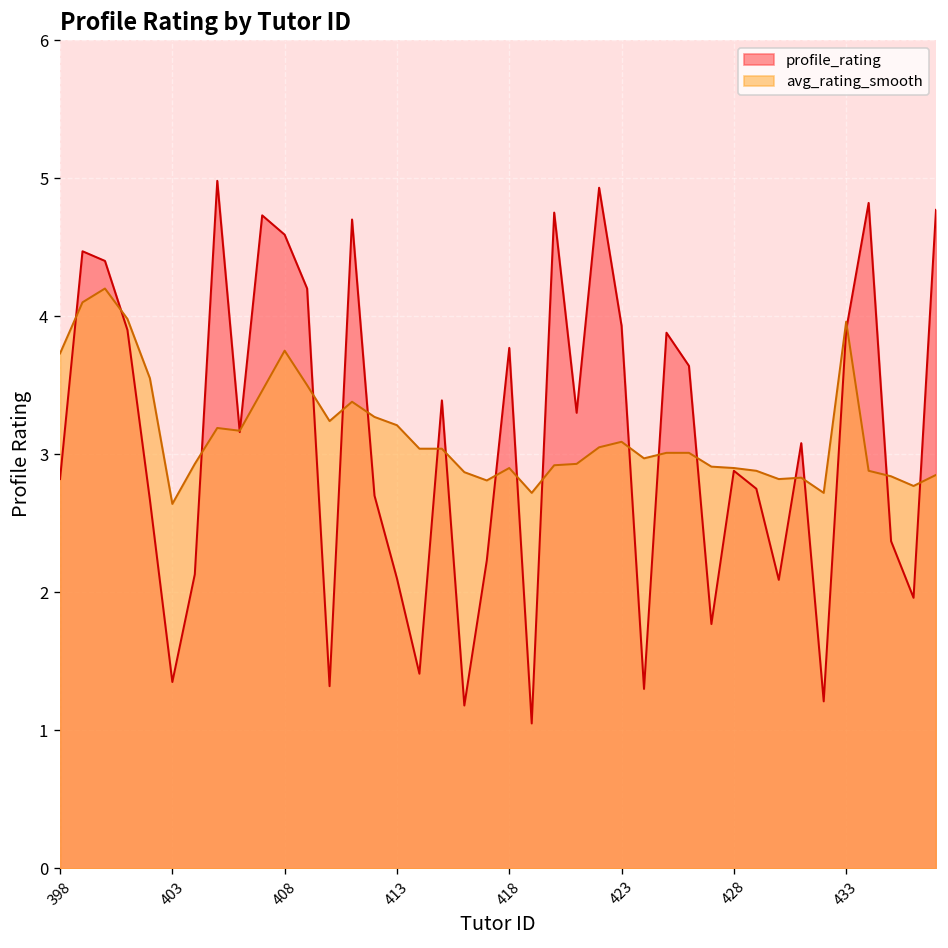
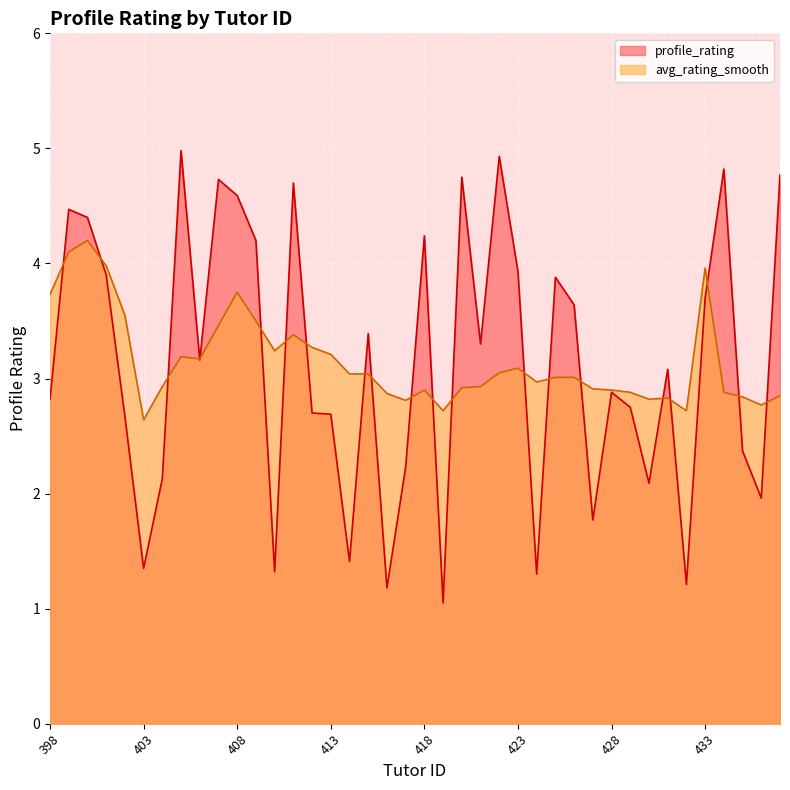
  {
    "profile_rating": {
      "398": 2.82,
      "403": 1.35,
      "408": 4.59,
-     "413": 2.10,
-     "418": 3.77,
+     "413": 2.69,
+     "418": 4.24,
      "423": 3.93,
-     "433": 3.9
+     "433": 3.7
    },
    "avg_rating_smooth": {
      "398": 3.73,
      "403": 2.64,
      "408": 3.75,
      "413": 3.21,
      "418": 2.90,
      "423": 3.09,
      "433": 3.96
    }
  }
